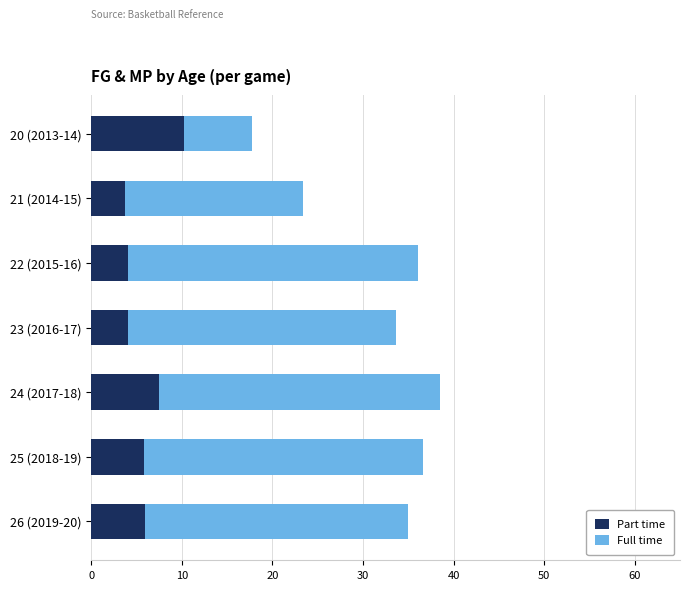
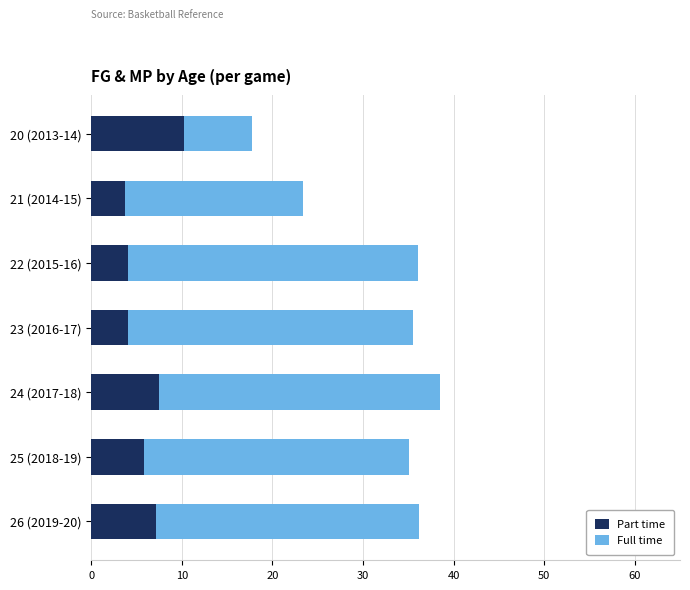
  {
    "Part time": {
      "20 (2013-14)": 10,
      "21 (2014-15)": 4,
      "22 (2015-16)": 4,
      "23 (2016-17)": 4,
      "24 (2017-18)": 8,
      "25 (2018-19)": 6,
-     "26 (2019-20)": 6
+     "26 (2019-20)": 7
    },
    "Full time": {
      "20 (2013-14)": 8,
      "21 (2014-15)": 20,
      "22 (2015-16)": 32,
-     "23 (2016-17)": 30,
+     "23 (2016-17)": 32,
      "24 (2017-18)": 31,
-     "25 (2018-19)": 31,
+     "25 (2018-19)": 29,
      "26 (2019-20)": 29
    }
  }
